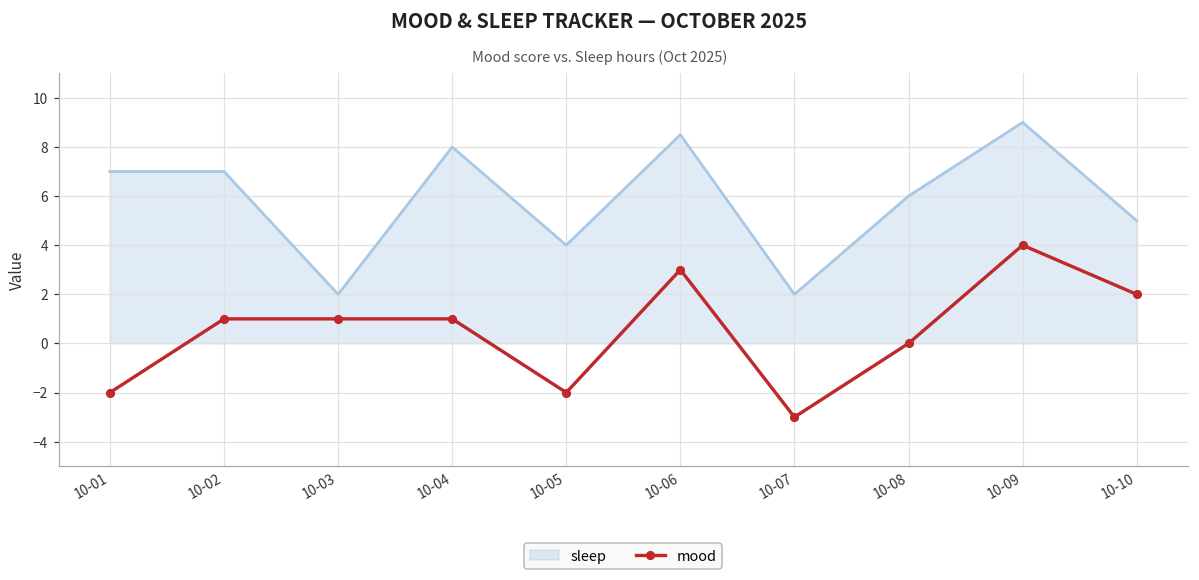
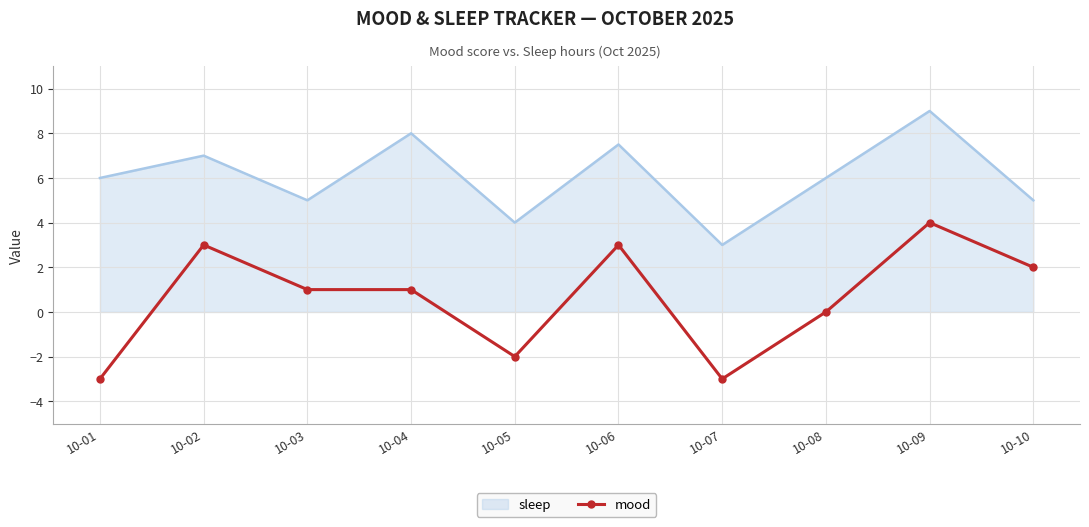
  {
    "sleep": {
-     "10-01": 7,
+     "10-01": 6,
      "10-02": 7.0,
-     "10-03": 2,
+     "10-03": 5,
      "10-04": 8.0,
      "10-05": 4.0,
-     "10-06": 8.5,
-     "10-07": 2,
+     "10-06": 7.5,
+     "10-07": 3,
      "10-08": 6.0,
      "10-09": 9.0,
      "10-10": 5.0
    },
    "mood": {
-     "10-01": -2,
-     "10-02": 1,
+     "10-01": -3,
+     "10-02": 3,
      "10-03": 1,
      "10-04": 1,
      "10-05": -2,
      "10-06": 3,
      "10-07": -3,
      "10-08": 0,
      "10-09": 4,
      "10-10": 2
    }
  }
